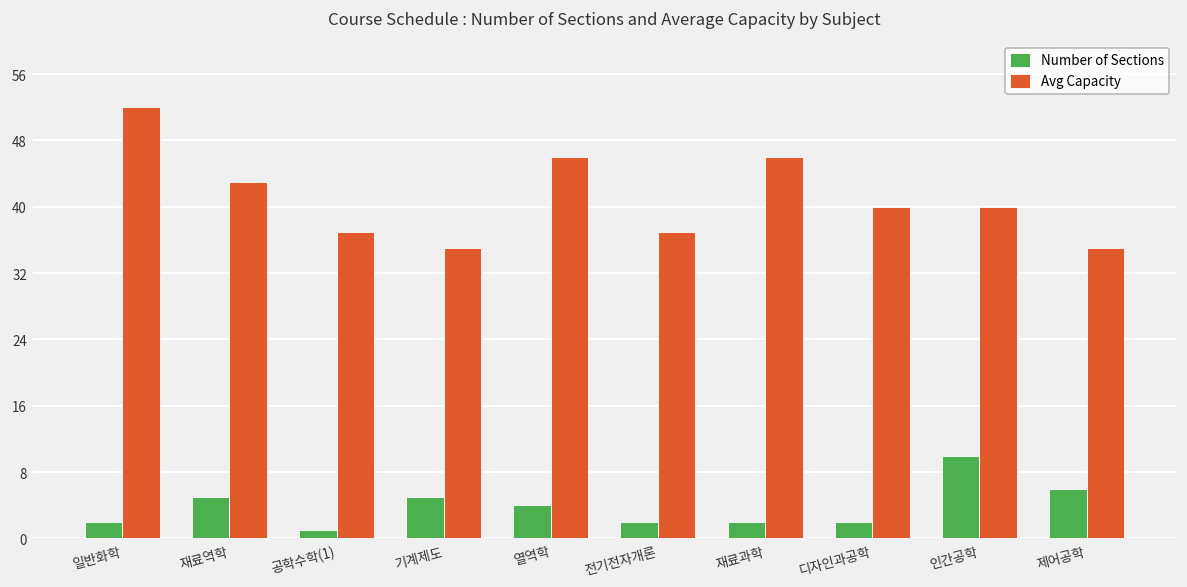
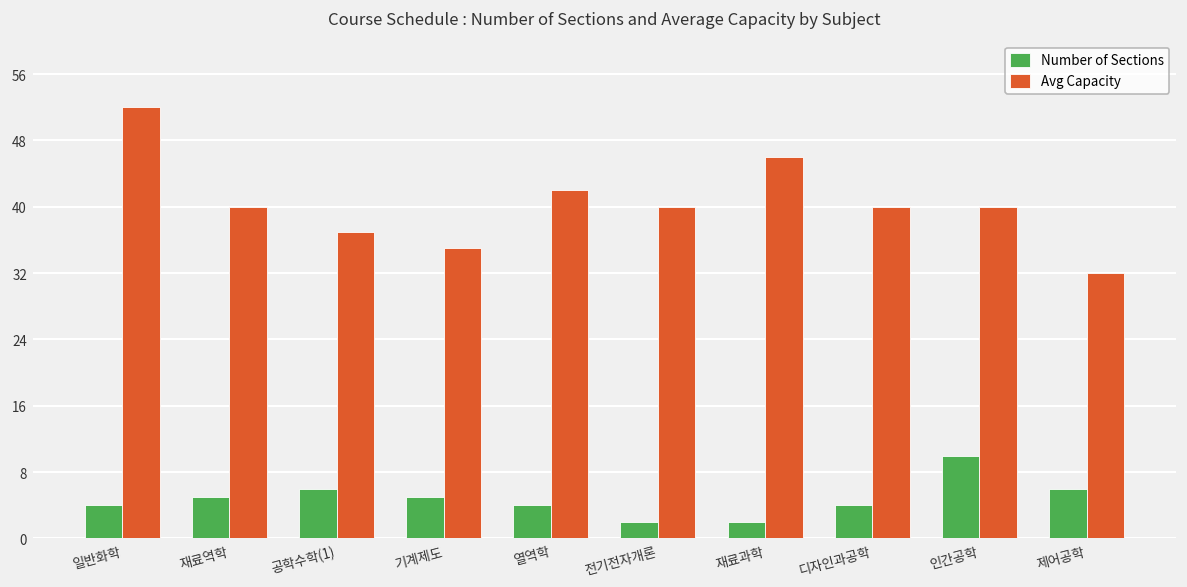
  {
    "Number of Sections": {
-     "일반화학": 2,
+     "일반화학": 4,
      "재료역학": 5,
-     "공학수학(1)": 1,
+     "공학수학(1)": 6,
      "기계제도": 5,
      "열역학": 4,
      "전기전자개론": 2,
      "재료과학": 2,
-     "디자인과공학": 2,
+     "디자인과공학": 4,
      "인간공학": 10,
      "제어공학": 6
    },
    "Avg Capacity": {
      "일반화학": 52,
-     "재료역학": 43,
+     "재료역학": 40,
      "공학수학(1)": 37,
      "기계제도": 35,
-     "열역학": 46,
-     "전기전자개론": 37,
+     "열역학": 42,
+     "전기전자개론": 40,
      "재료과학": 46,
      "디자인과공학": 40,
      "인간공학": 40,
-     "제어공학": 35
+     "제어공학": 32
    }
  }
